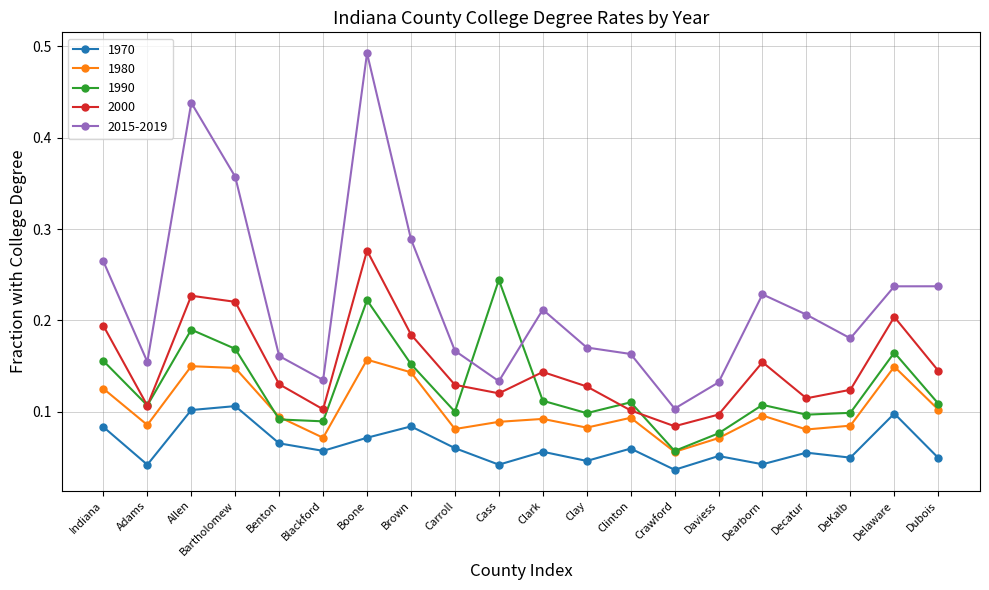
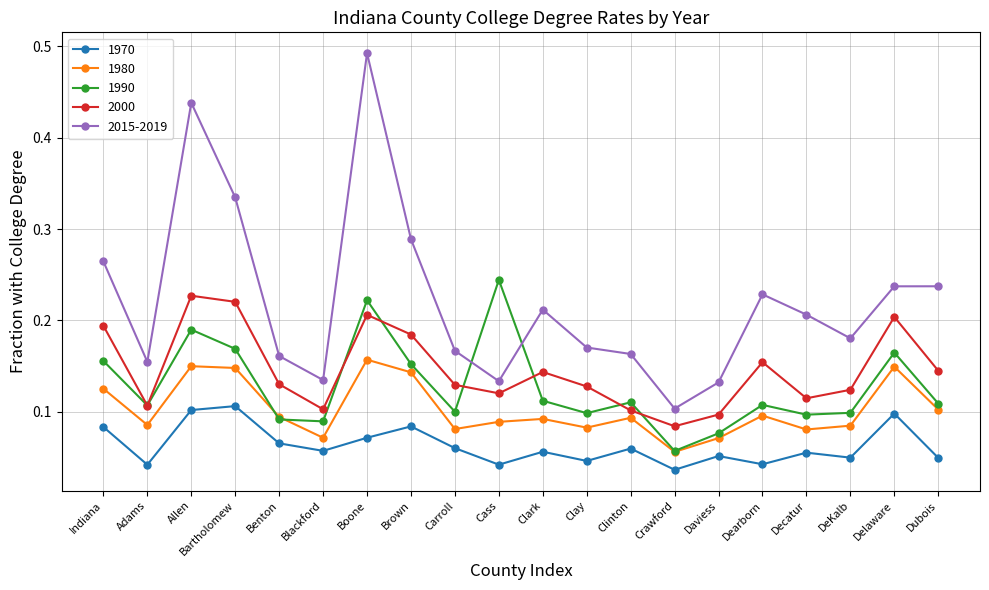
  {
    "1970": {
      "Indiana": 0.08,
      "Adams": 0.04,
      "Allen": 0.10,
      "Bartholomew": 0.11,
      "Benton": 0.07,
      "Blackford": 0.06,
      "Boone": 0.07,
      "Brown": 0.08,
      "Carroll": 0.06,
      "Cass": 0.04,
      "Clark": 0.06,
      "Clay": 0.05,
      "Clinton": 0.06,
      "Crawford": 0.04,
      "Daviess": 0.05,
      "Dearborn": 0.04,
      "Decatur": 0.06,
      "DeKalb": 0.05,
      "Delaware": 0.10,
      "Dubois": 0.05
    },
    "1980": {
      "Indiana": 0.13,
      "Adams": 0.09,
      "Allen": 0.15,
      "Bartholomew": 0.15,
      "Blackford": 0.07,
      "Boone": 0.16,
      "Brown": 0.14,
      "Carroll": 0.08,
      "Cass": 0.09,
      "Clark": 0.09,
      "Clay": 0.08,
      "Clinton": 0.09,
      "Daviess": 0.07,
      "Dearborn": 0.10,
      "Decatur": 0.08,
      "DeKalb": 0.08,
      "Delaware": 0.15,
      "Dubois": 0.10
    },
    "1990": {
      "Indiana": 0.16,
      "Allen": 0.19,
      "Bartholomew": 0.17,
      "Blackford": 0.09,
      "Boone": 0.22,
      "Brown": 0.15,
      "Carroll": 0.10,
      "Cass": 0.24,
      "Clark": 0.11,
      "Clay": 0.10,
      "Clinton": 0.11,
      "Daviess": 0.08,
      "Dearborn": 0.11,
      "Decatur": 0.10,
      "DeKalb": 0.10,
      "Delaware": 0.16,
      "Dubois": 0.11
    },
    "2000": {
      "Indiana": 0.19,
      "Allen": 0.23,
      "Bartholomew": 0.22,
      "Benton": 0.13,
      "Blackford": 0.10,
-     "Boone": 0.28,
+     "Boone": 0.21,
      "Brown": 0.18,
      "Carroll": 0.13,
      "Cass": 0.12,
      "Clark": 0.14,
      "Clay": 0.13,
      "Clinton": 0.10,
      "Crawford": 0.08,
      "Daviess": 0.10,
      "Dearborn": 0.15,
      "Decatur": 0.11,
      "DeKalb": 0.12,
      "Delaware": 0.20,
      "Dubois": 0.14
    },
    "2015-2019": {
      "Indiana": 0.26,
      "Adams": 0.15,
      "Allen": 0.44,
-     "Bartholomew": 0.36,
+     "Bartholomew": 0.33,
      "Benton": 0.16,
      "Blackford": 0.13,
      "Boone": 0.49,
      "Brown": 0.29,
      "Carroll": 0.17,
      "Cass": 0.13,
      "Clark": 0.21,
      "Clay": 0.17,
      "Clinton": 0.16,
      "Crawford": 0.10,
      "Daviess": 0.13,
      "Dearborn": 0.23,
      "Decatur": 0.21,
      "DeKalb": 0.18,
      "Delaware": 0.24,
      "Dubois": 0.24
    }
  }
